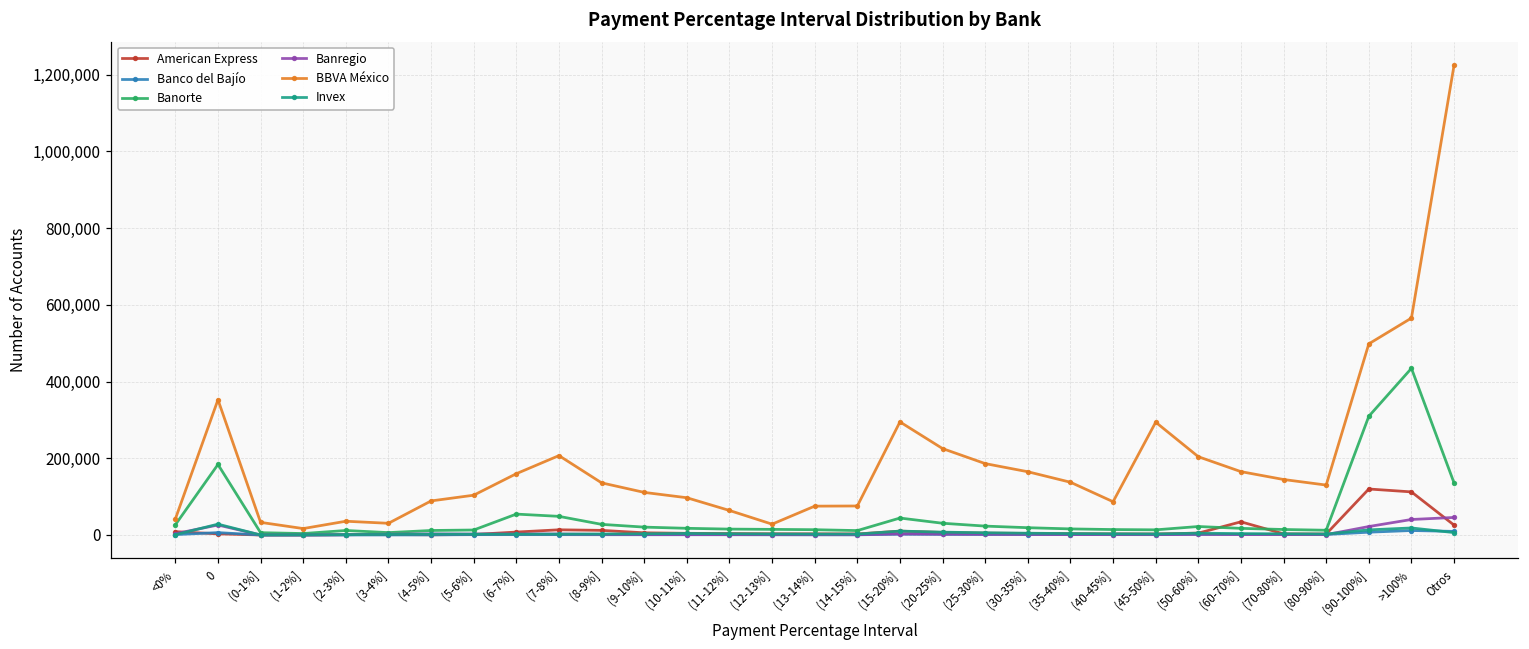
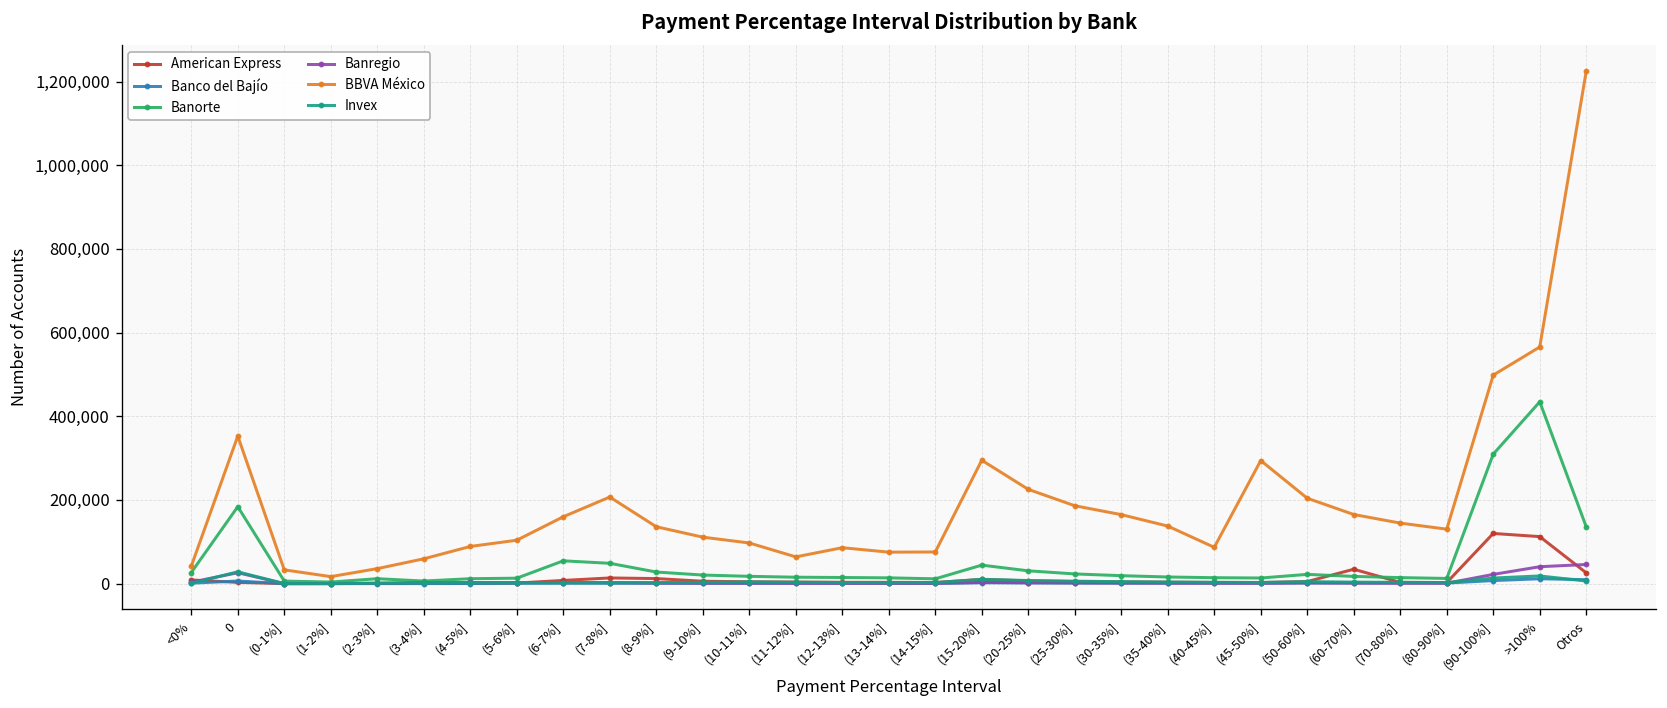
  {
    "American Express": {
      "(7-8%]": "10,000",
      "(8-9%]": "10,000",
      "(60-70%]": "30,000",
      "(90-100%]": "120,000",
      ">100%": "110,000",
      "Otros": "30,000"
    },
    "Banregio": {
      "(90-100%]": "20,000",
      ">100%": "40,000",
      "Otros": "50,000"
    },
    "BBVA México": {
      "<0%": "40,000",
      "0": "350,000",
      "(0-1%]": "30,000",
      "(1-2%]": "20,000",
      "(2-3%]": "40,000",
-     "(3-4%]": "30,000",
+     "(3-4%]": "60,000",
      "(4-5%]": "90,000",
      "(5-6%]": "100,000",
      "(6-7%]": "160,000",
      "(7-8%]": "210,000",
      "(8-9%]": "140,000",
      "(9-10%]": "110,000",
      "(10-11%]": "100,000",
      "(11-12%]": "60,000",
-     "(12-13%]": "30,000",
+     "(12-13%]": "90,000",
      "(13-14%]": "80,000",
      "(14-15%]": "80,000",
      "(15-20%]": "290,000",
      "(20-25%]": "230,000",
      "(25-30%]": "190,000",
      "(30-35%]": "160,000",
      "(35-40%]": "140,000",
      "(40-45%]": "90,000",
      "(45-50%]": "290,000",
      "(50-60%]": "200,000",
      "(60-70%]": "170,000",
      "(70-80%]": "140,000",
      "(80-90%]": "130,000",
      "(90-100%]": "500,000",
      ">100%": "570,000",
      "Otros": "1,220,000"
    }
  }
